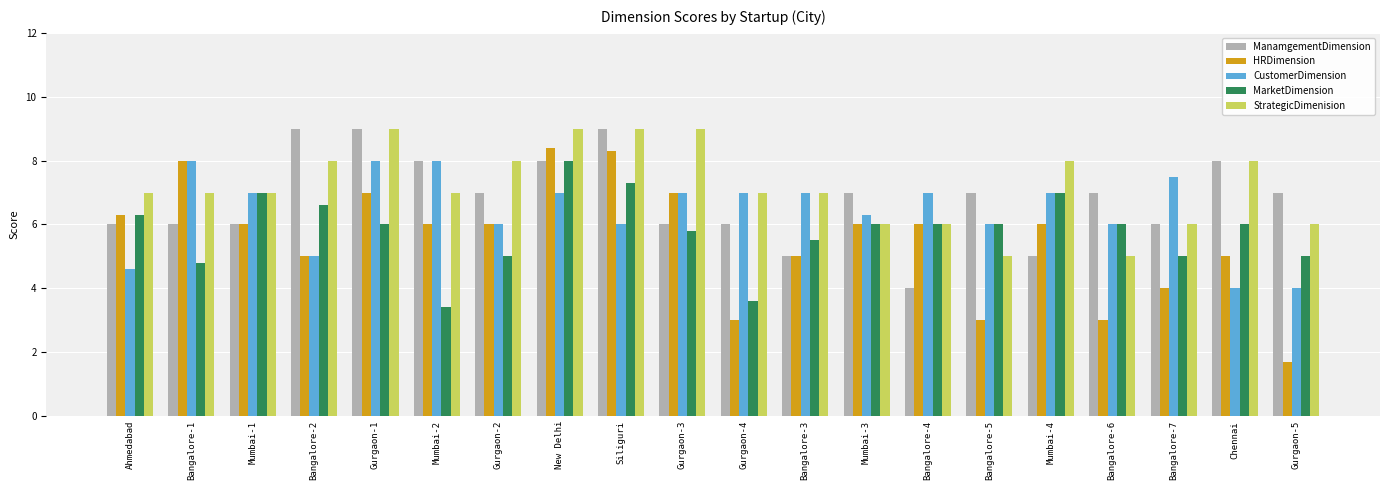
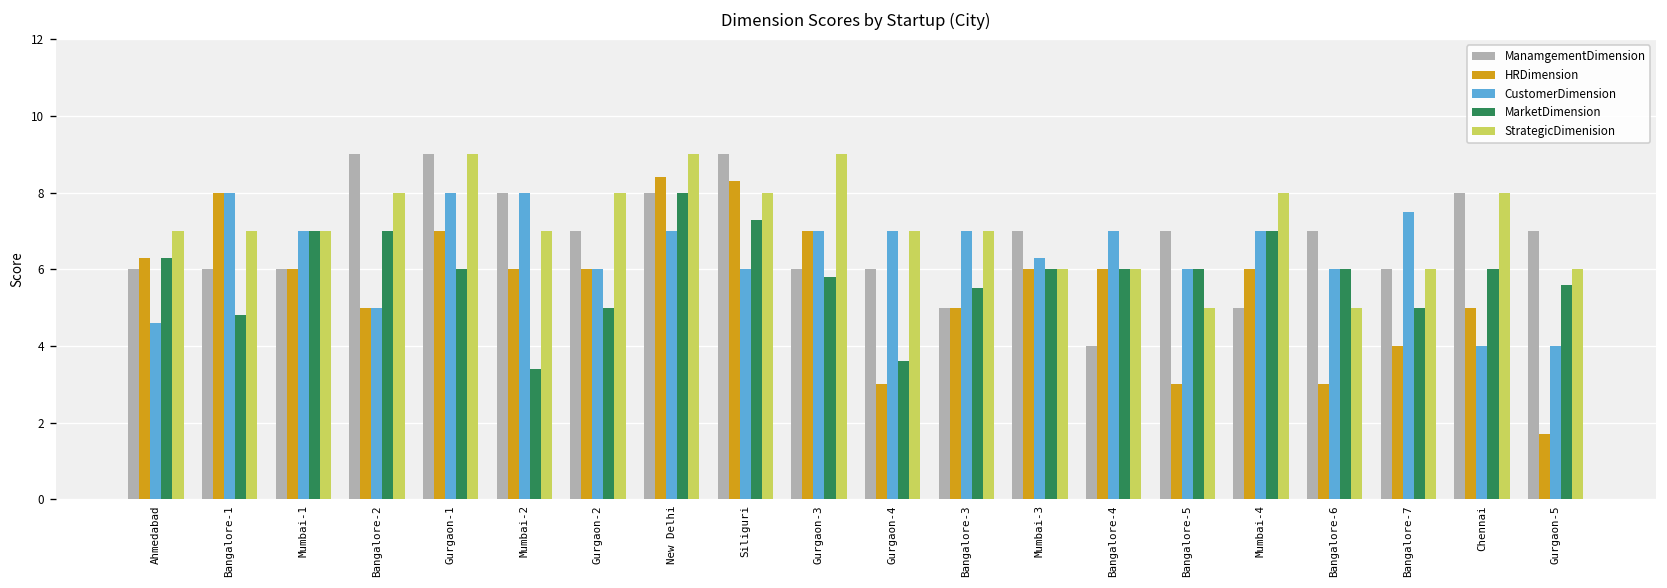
  {
    "ManamgementDimension": {
      "Ahmedabad": 6.0,
      "Bangalore-1": 6.0,
      "Mumbai-1": 6.0,
      "Bangalore-2": 9.0,
      "Gurgaon-1": 9.0,
      "Mumbai-2": 8.0,
      "Gurgaon-2": 7.0,
      "New Delhi": 8.0,
      "Siliguri": 9.0,
      "Gurgaon-3": 6.0,
      "Gurgaon-4": 6.0,
      "Bangalore-3": 5.0,
      "Mumbai-3": 7.0,
      "Bangalore-4": 4.0,
      "Bangalore-5": 7.0,
      "Mumbai-4": 5.0,
      "Bangalore-6": 7.0,
      "Bangalore-7": 6.0,
      "Chennai": 8.0,
      "Gurgaon-5": 7.0
    },
    "HRDimension": {
      "Ahmedabad": 6.3,
      "Bangalore-1": 8.0,
      "Mumbai-1": 6.0,
      "Bangalore-2": 5.0,
      "Gurgaon-1": 7.0,
      "Mumbai-2": 6.0,
      "Gurgaon-2": 6.0,
      "New Delhi": 8.4,
      "Siliguri": 8.3,
      "Gurgaon-3": 7.0,
      "Gurgaon-4": 3.0,
      "Bangalore-3": 5.0,
      "Mumbai-3": 6.0,
      "Bangalore-4": 6.0,
      "Bangalore-5": 3.0,
      "Mumbai-4": 6.0,
      "Bangalore-6": 3.0,
      "Bangalore-7": 4.0,
      "Chennai": 5.0,
      "Gurgaon-5": 1.7
    },
    "CustomerDimension": {
      "Ahmedabad": 4.6,
      "Bangalore-1": 8.0,
      "Mumbai-1": 7.0,
      "Bangalore-2": 5.0,
      "Gurgaon-1": 8.0,
      "Mumbai-2": 8.0,
      "Gurgaon-2": 6.0,
      "New Delhi": 7.0,
      "Siliguri": 6.0,
      "Gurgaon-3": 7.0,
      "Gurgaon-4": 7.0,
      "Bangalore-3": 7.0,
      "Mumbai-3": 6.3,
      "Bangalore-4": 7.0,
      "Bangalore-5": 6.0,
      "Mumbai-4": 7.0,
      "Bangalore-6": 6.0,
      "Bangalore-7": 7.5,
      "Chennai": 4.0,
      "Gurgaon-5": 4.0
    },
    "MarketDimension": {
      "Ahmedabad": 6.3,
      "Bangalore-1": 4.8,
      "Mumbai-1": 7.0,
-     "Bangalore-2": 6.6,
+     "Bangalore-2": 7.0,
      "Gurgaon-1": 6.0,
      "Mumbai-2": 3.4,
      "Gurgaon-2": 5.0,
      "New Delhi": 8.0,
      "Siliguri": 7.3,
      "Gurgaon-3": 5.8,
      "Gurgaon-4": 3.6,
      "Bangalore-3": 5.5,
      "Mumbai-3": 6.0,
      "Bangalore-4": 6.0,
      "Bangalore-5": 6.0,
      "Mumbai-4": 7.0,
      "Bangalore-6": 6.0,
      "Bangalore-7": 5.0,
      "Chennai": 6.0,
-     "Gurgaon-5": 5.0
+     "Gurgaon-5": 5.6
    },
    "StrategicDimenision": {
      "Ahmedabad": 7,
      "Bangalore-1": 7,
      "Mumbai-1": 7,
      "Bangalore-2": 8,
      "Gurgaon-1": 9,
      "Mumbai-2": 7,
      "Gurgaon-2": 8,
      "New Delhi": 9,
-     "Siliguri": 9,
+     "Siliguri": 8,
      "Gurgaon-3": 9,
      "Gurgaon-4": 7,
      "Bangalore-3": 7,
      "Mumbai-3": 6,
      "Bangalore-4": 6,
      "Bangalore-5": 5,
      "Mumbai-4": 8,
      "Bangalore-6": 5,
      "Bangalore-7": 6,
      "Chennai": 8,
      "Gurgaon-5": 6
    }
  }
